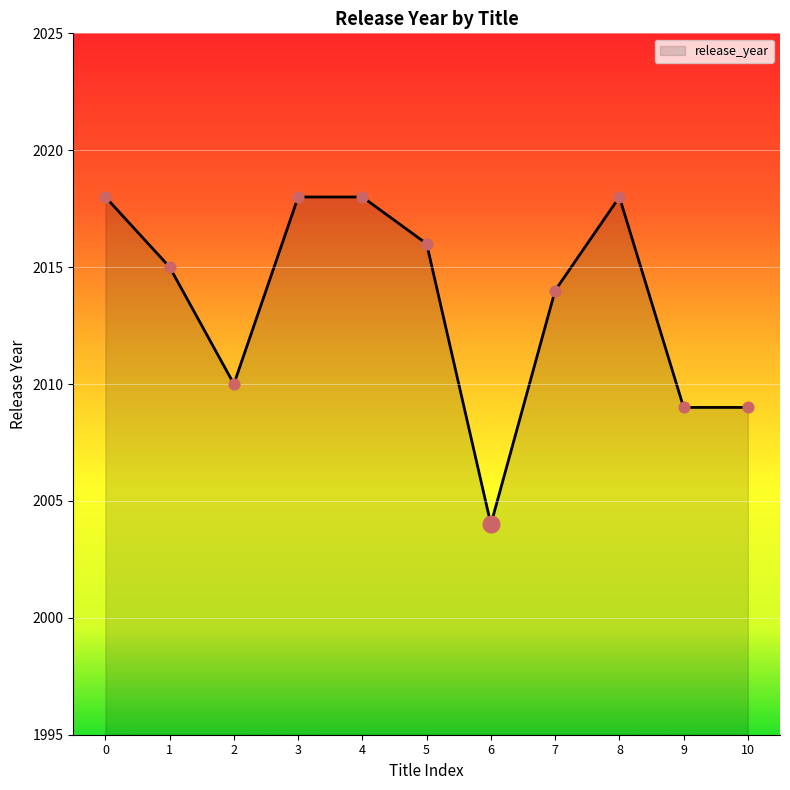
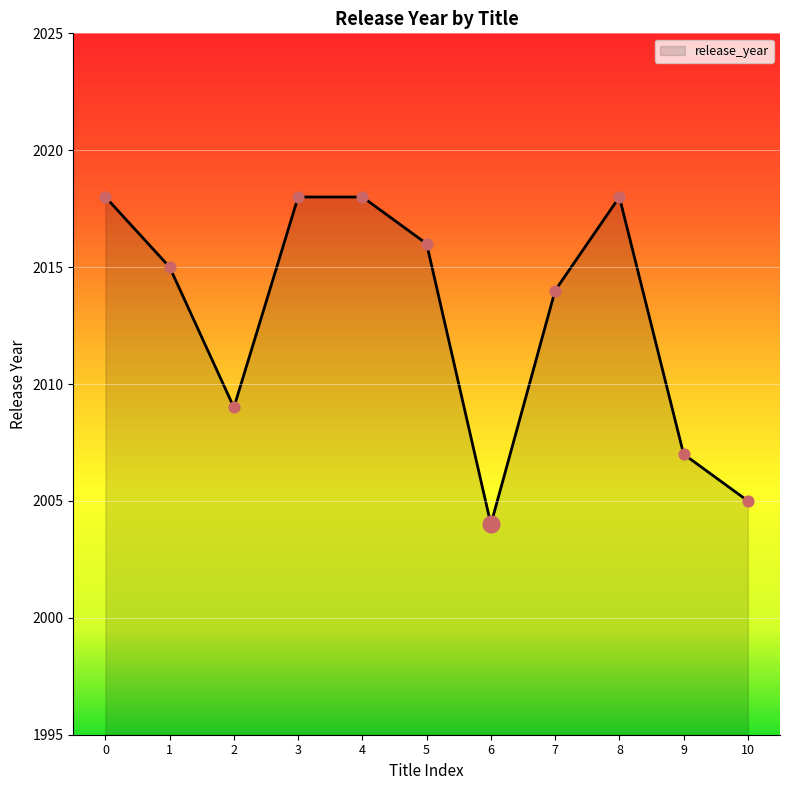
  {
    "release_year": {
      "0": 2018,
      "1": 2015,
-     "2": 2010,
+     "2": 2009,
      "3": 2018,
      "4": 2018,
      "5": 2016,
      "7": 2014,
      "8": 2018,
-     "9": 2009,
-     "10": 2009
+     "9": 2007,
+     "10": 2005
    }
  }
